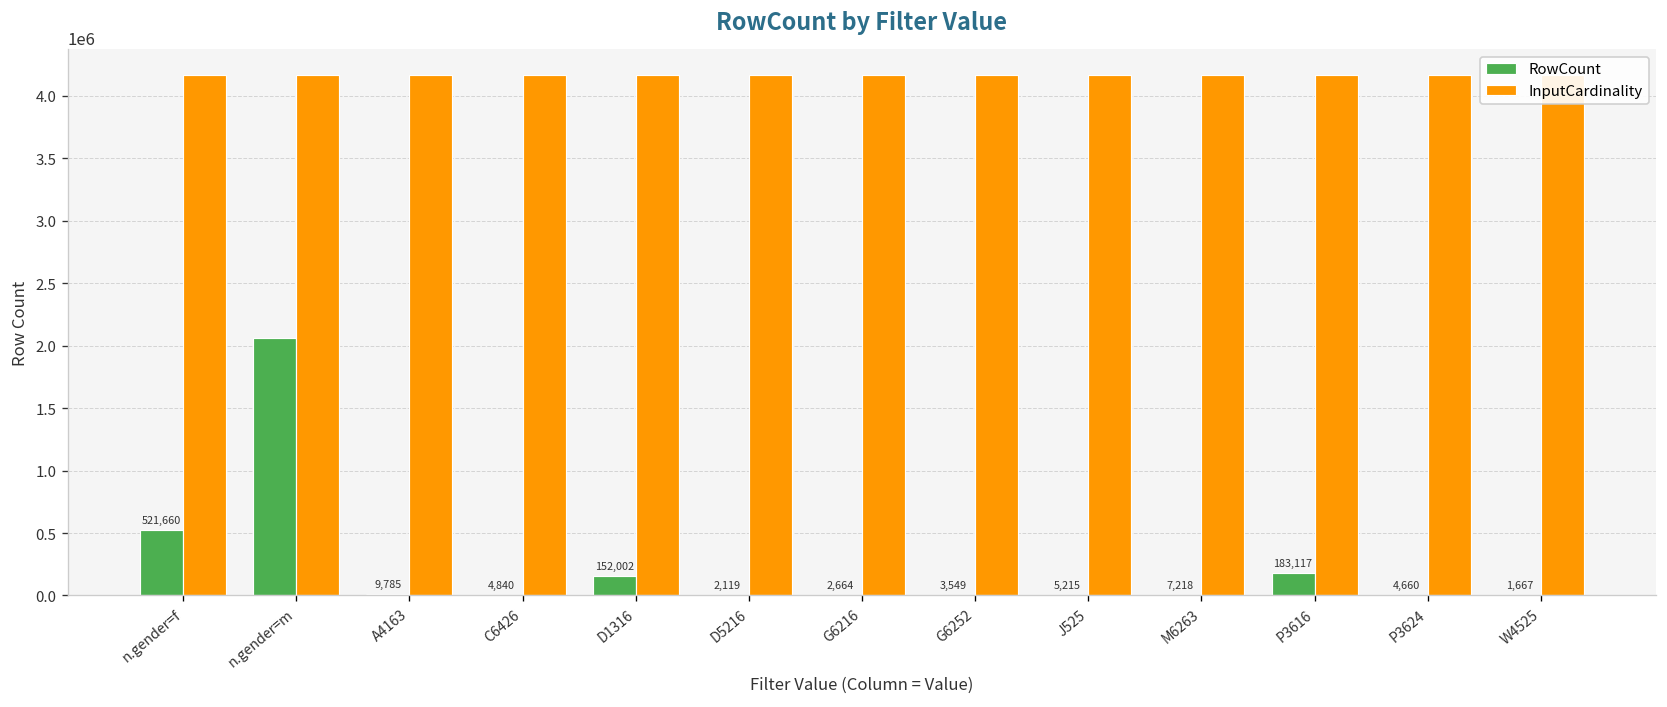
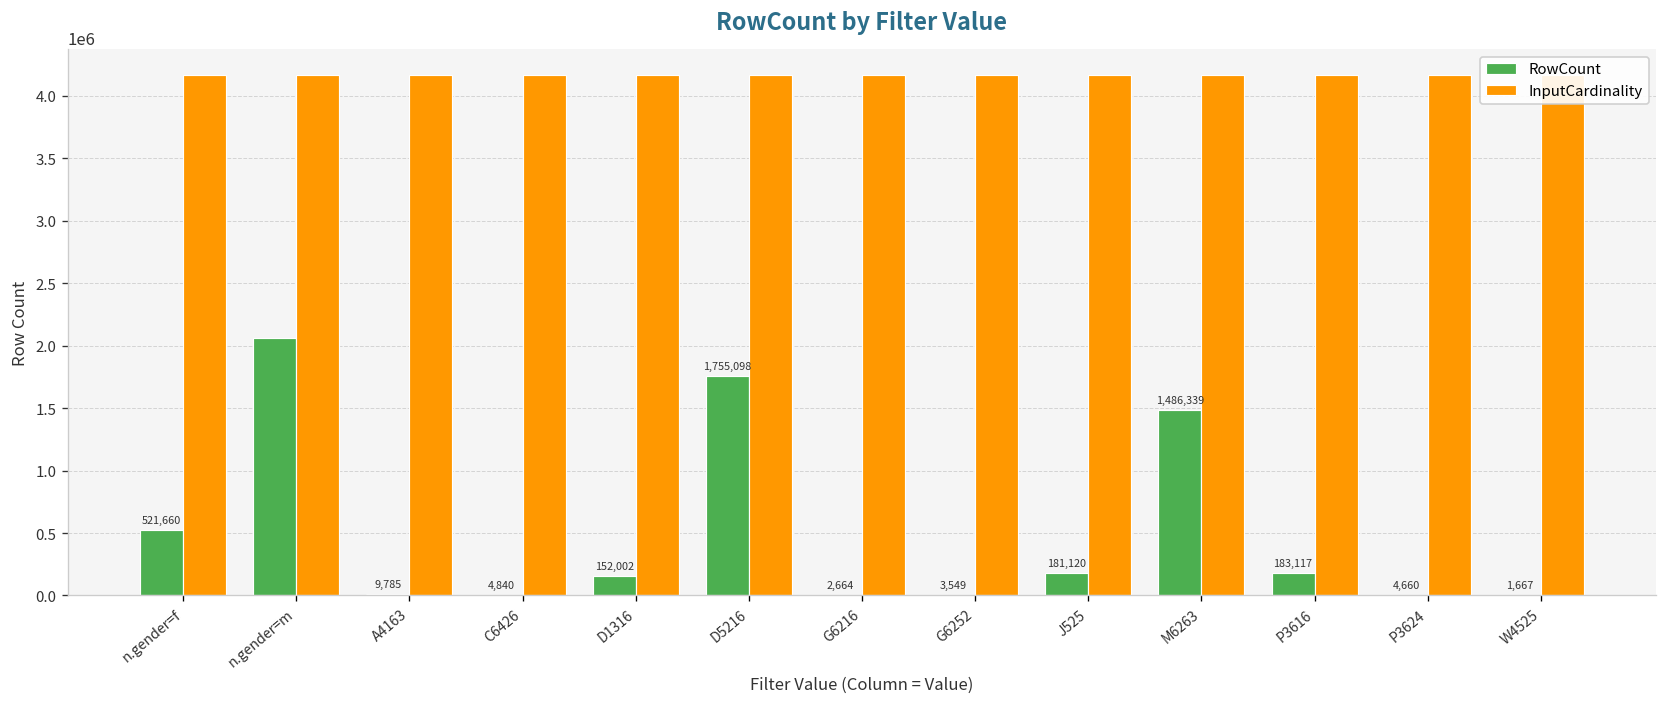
  {
    "RowCount": {
      "n.gender=f": "521,660",
      "A4163": "9,785",
      "C6426": "4,840",
      "D1316": "152,002",
-     "D5216": "2,119",
+     "D5216": "1,755,098",
      "G6216": "2,664",
      "G6252": "3,549",
-     "J525": "5,215",
-     "M6263": "7,218",
+     "J525": "181,120",
+     "M6263": "1,486,339",
      "P3616": "183,117",
      "P3624": "4,660",
      "W4525": "1,667"
    },
    "InputCardinality": {
      "n.gender=f": "4170000",
      "n.gender=m": "4170000",
      "A4163": "4170000",
      "C6426": "4170000",
      "D1316": "4170000",
      "D5216": "4170000",
      "G6216": "4170000",
      "G6252": "4170000",
      "J525": "4170000",
      "M6263": "4170000",
      "P3616": "4170000",
      "P3624": "4170000"
    }
  }
